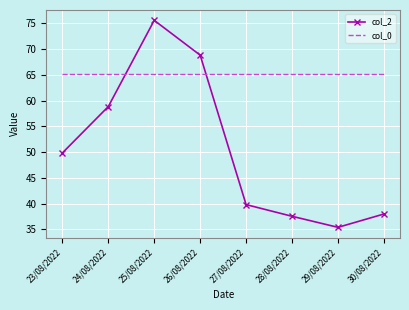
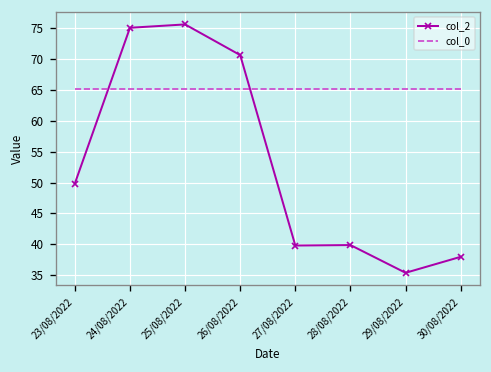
  {
    "col_2": {
      "23/08/2022": 50,
-     "24/08/2022": 59,
+     "24/08/2022": 75,
      "25/08/2022": 76,
-     "26/08/2022": 69,
+     "26/08/2022": 71,
      "27/08/2022": 40,
-     "28/08/2022": 38,
+     "28/08/2022": 40,
      "29/08/2022": 35,
      "30/08/2022": 38
    },
    "col_0": {
      "23/08/2022": 65,
      "24/08/2022": 65,
      "25/08/2022": 65,
      "26/08/2022": 65,
      "27/08/2022": 65,
      "28/08/2022": 65,
      "29/08/2022": 65,
      "30/08/2022": 65
    }
  }
